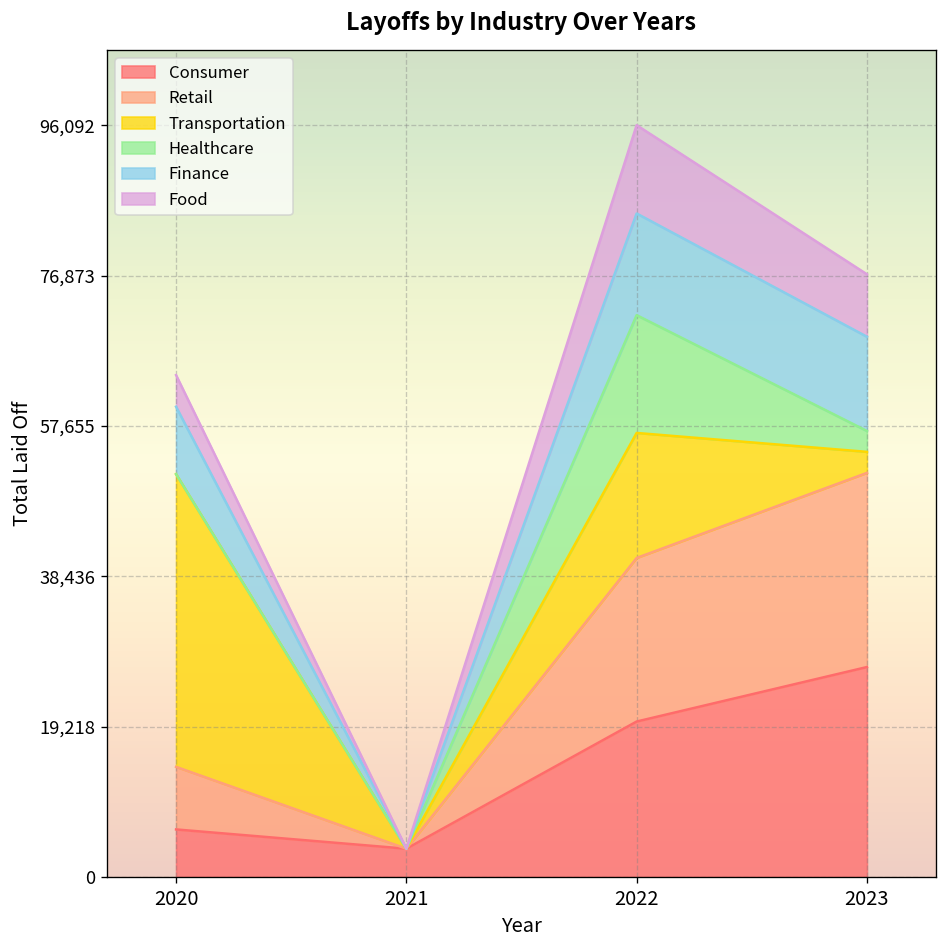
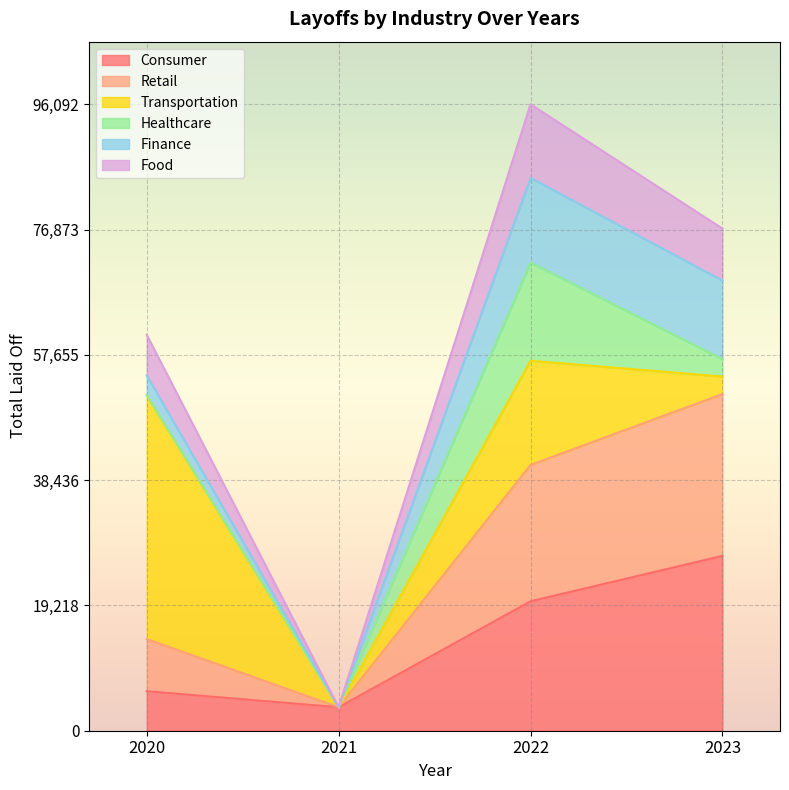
  {
    "Transportation": {
      "2022": "16,000",
      "2023": "3,000"
    },
    "Healthcare": {
      "2022": "15,000",
      "2023": "3,000"
    },
    "Finance": {
-     "2020": "9,000",
+     "2020": "3,000",
      "2022": "13,000",
      "2023": "12,000"
    },
    "Food": {
-     "2020": "4,000",
+     "2020": "6,000",
      "2022": "11,000",
      "2023": "8,000"
    }
  }
